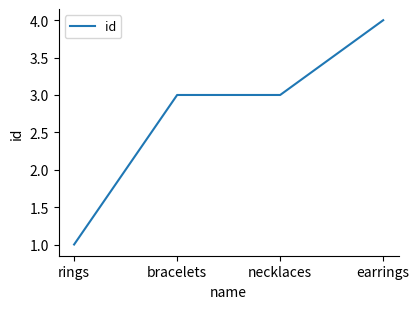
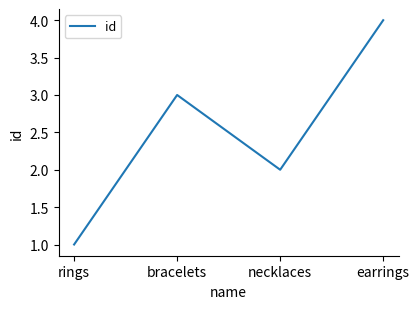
  {
    "rings": 1,
    "bracelets": 3,
-   "necklaces": 3,
+   "necklaces": 2,
    "earrings": 4
  }
